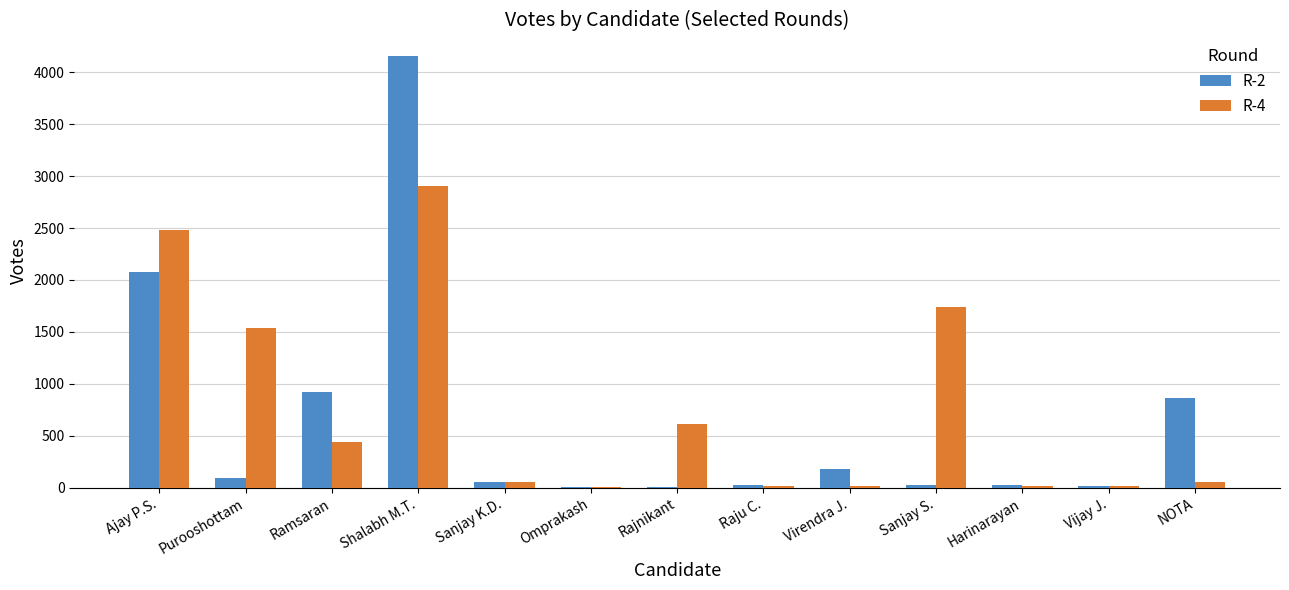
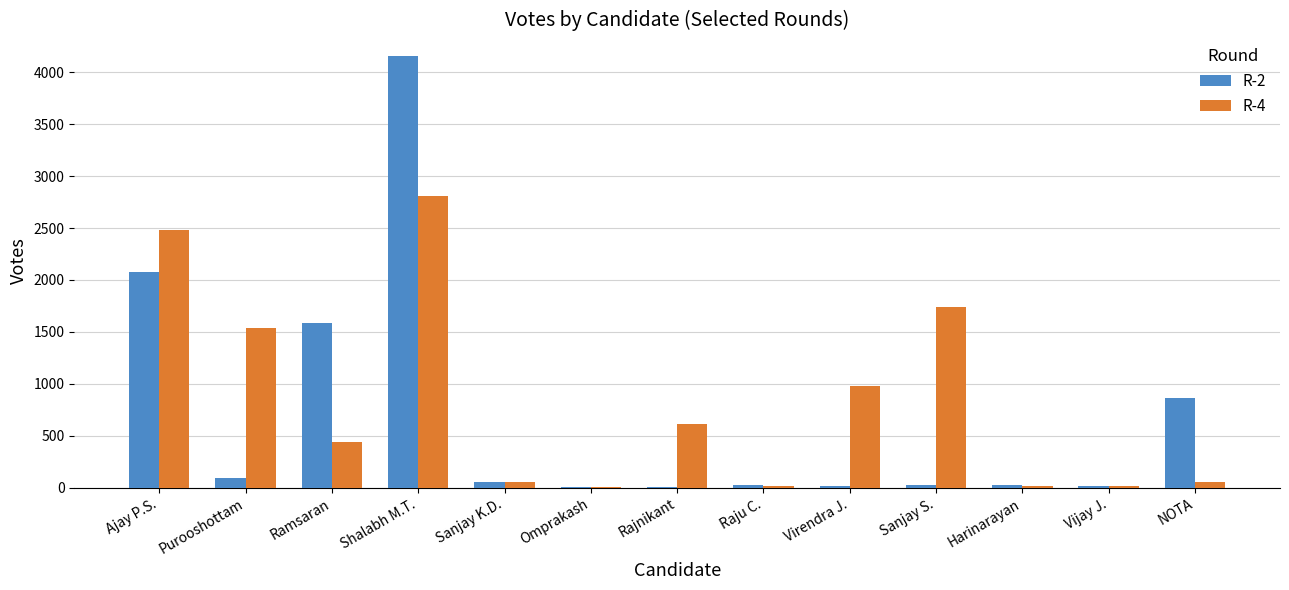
  {
    "R-2": {
      "Ajay P.S.": 2080,
      "Purooshottam": 90,
-     "Ramsaran": 920,
+     "Ramsaran": 1590,
      "Shalabh M.T.": 4160,
      "Sanjay K.D.": 50,
-     "Virendra J.": 180,
+     "Virendra J.": 20,
      "NOTA": 860
    },
    "R-4": {
      "Ajay P.S.": 2480,
      "Purooshottam": 1540,
      "Ramsaran": 440,
-     "Shalabh M.T.": 2900,
+     "Shalabh M.T.": 2810,
      "Sanjay K.D.": 60,
      "Rajnikant": 610,
-     "Virendra J.": 10,
+     "Virendra J.": 980,
      "Sanjay S.": 1740,
      "NOTA": 60
    }
  }
